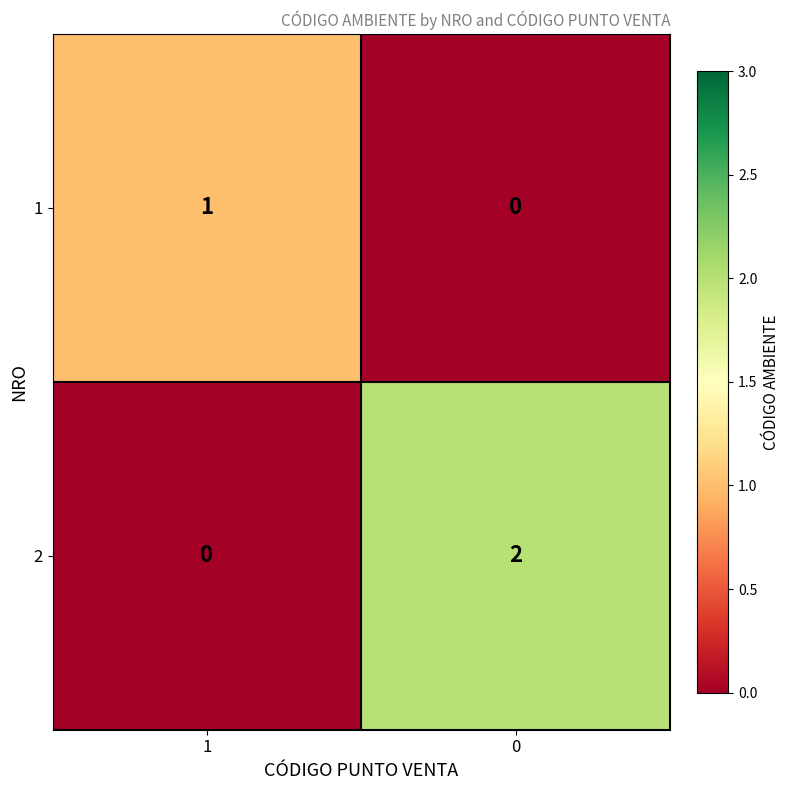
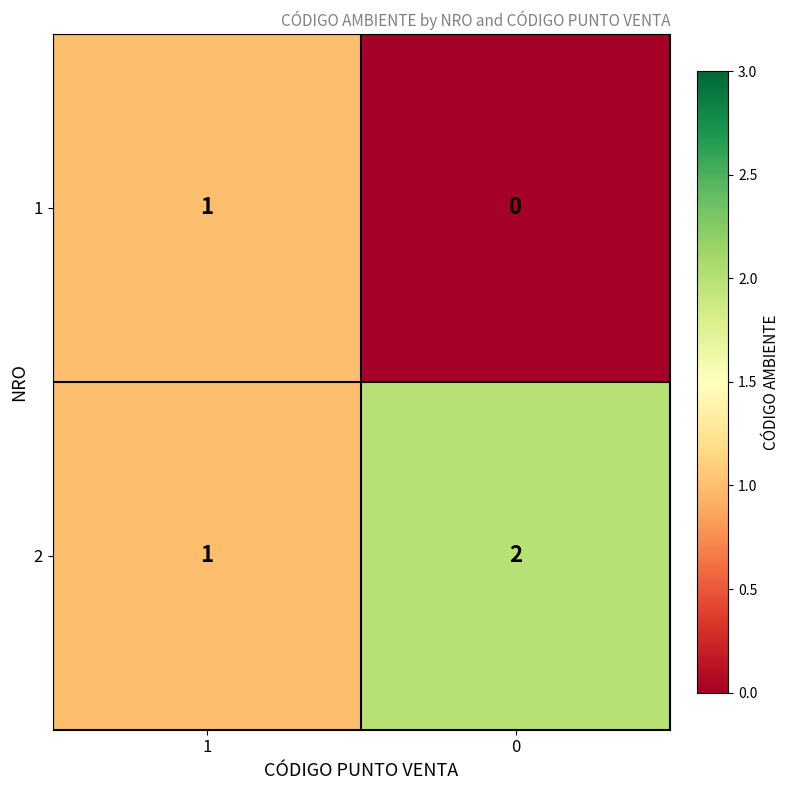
  {
    "1": {
      "1": 1,
      "0": 0
    },
    "2": {
-     "1": 0,
+     "1": 1,
      "0": 2
    }
  }
